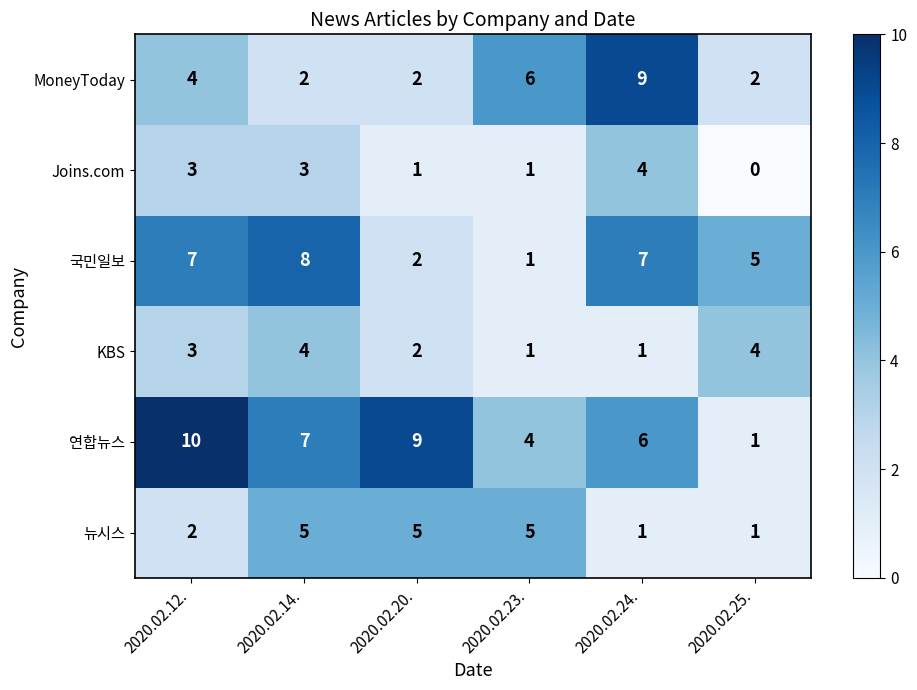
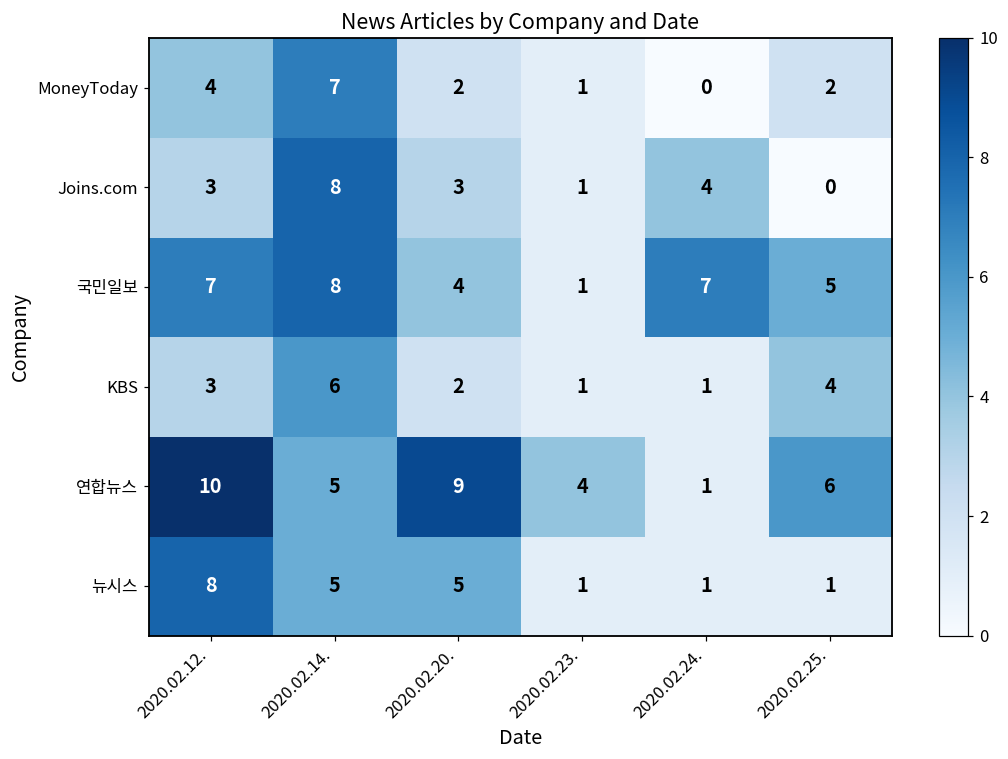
  {
    "MoneyToday": {
      "2020.02.12.": 4,
-     "2020.02.14.": 2,
+     "2020.02.14.": 7,
      "2020.02.20.": 2,
-     "2020.02.23.": 6,
-     "2020.02.24.": 9,
+     "2020.02.23.": 1,
+     "2020.02.24.": 0,
      "2020.02.25.": 2
    },
    "Joins.com": {
      "2020.02.12.": 3,
-     "2020.02.14.": 3,
-     "2020.02.20.": 1,
+     "2020.02.14.": 8,
+     "2020.02.20.": 3,
      "2020.02.23.": 1,
      "2020.02.24.": 4,
      "2020.02.25.": 0
    },
    "국민일보": {
      "2020.02.12.": 7,
      "2020.02.14.": 8,
-     "2020.02.20.": 2,
+     "2020.02.20.": 4,
      "2020.02.23.": 1,
      "2020.02.24.": 7,
      "2020.02.25.": 5
    },
    "KBS": {
      "2020.02.12.": 3,
-     "2020.02.14.": 4,
+     "2020.02.14.": 6,
      "2020.02.20.": 2,
      "2020.02.23.": 1,
      "2020.02.24.": 1,
      "2020.02.25.": 4
    },
    "연합뉴스": {
      "2020.02.12.": 10,
-     "2020.02.14.": 7,
+     "2020.02.14.": 5,
      "2020.02.20.": 9,
      "2020.02.23.": 4,
-     "2020.02.24.": 6,
-     "2020.02.25.": 1
+     "2020.02.24.": 1,
+     "2020.02.25.": 6
    },
    "뉴시스": {
-     "2020.02.12.": 2,
+     "2020.02.12.": 8,
      "2020.02.14.": 5,
      "2020.02.20.": 5,
-     "2020.02.23.": 5,
+     "2020.02.23.": 1,
      "2020.02.24.": 1,
      "2020.02.25.": 1
    }
  }
